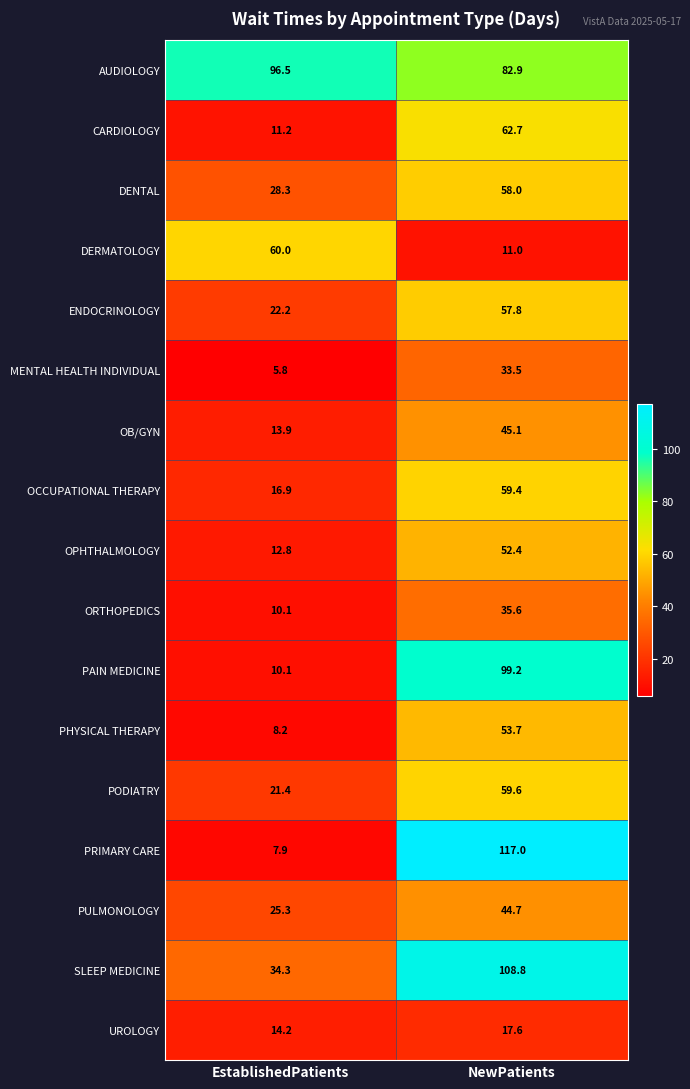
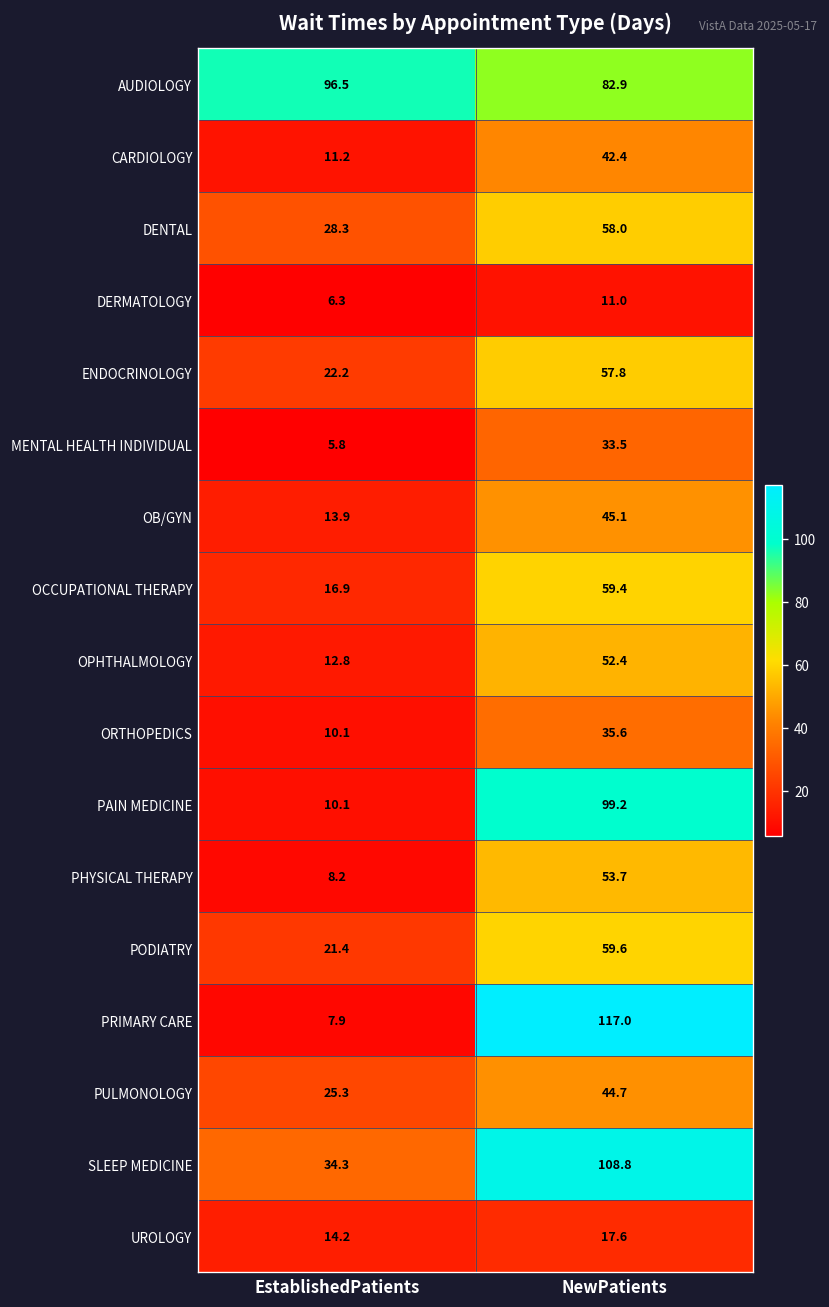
  {
    "AUDIOLOGY": {
      "EstablishedPatients": 96.5,
      "NewPatients": 82.9
    },
    "CARDIOLOGY": {
      "EstablishedPatients": 11.2,
-     "NewPatients": 62.7
+     "NewPatients": 42.4
    },
    "DENTAL": {
      "EstablishedPatients": 28.3,
      "NewPatients": 58.0
    },
    "DERMATOLOGY": {
-     "EstablishedPatients": 60.0,
+     "EstablishedPatients": 6.3,
      "NewPatients": 11.0
    },
    "ENDOCRINOLOGY": {
      "EstablishedPatients": 22.2,
      "NewPatients": 57.8
    },
    "MENTAL HEALTH INDIVIDUAL": {
      "EstablishedPatients": 5.8,
      "NewPatients": 33.5
    },
    "OB/GYN": {
      "EstablishedPatients": 13.9,
      "NewPatients": 45.1
    },
    "OCCUPATIONAL THERAPY": {
      "EstablishedPatients": 16.9,
      "NewPatients": 59.4
    },
    "OPHTHALMOLOGY": {
      "EstablishedPatients": 12.8,
      "NewPatients": 52.4
    },
    "ORTHOPEDICS": {
      "EstablishedPatients": 10.1,
      "NewPatients": 35.6
    },
    "PAIN MEDICINE": {
      "EstablishedPatients": 10.1,
      "NewPatients": 99.2
    },
    "PHYSICAL THERAPY": {
      "EstablishedPatients": 8.2,
      "NewPatients": 53.7
    },
    "PODIATRY": {
      "EstablishedPatients": 21.4,
      "NewPatients": 59.6
    },
    "PRIMARY CARE": {
      "EstablishedPatients": 7.9,
      "NewPatients": 117.0
    },
    "PULMONOLOGY": {
      "EstablishedPatients": 25.3,
      "NewPatients": 44.7
    },
    "SLEEP MEDICINE": {
      "EstablishedPatients": 34.3,
      "NewPatients": 108.8
    },
    "UROLOGY": {
      "EstablishedPatients": 14.2,
      "NewPatients": 17.6
    }
  }
